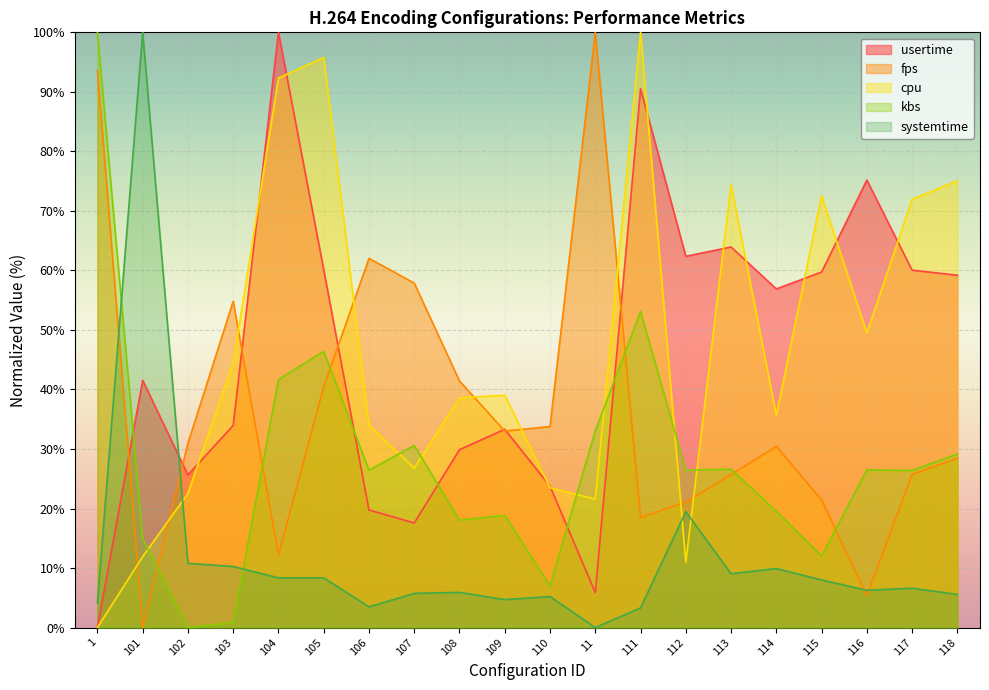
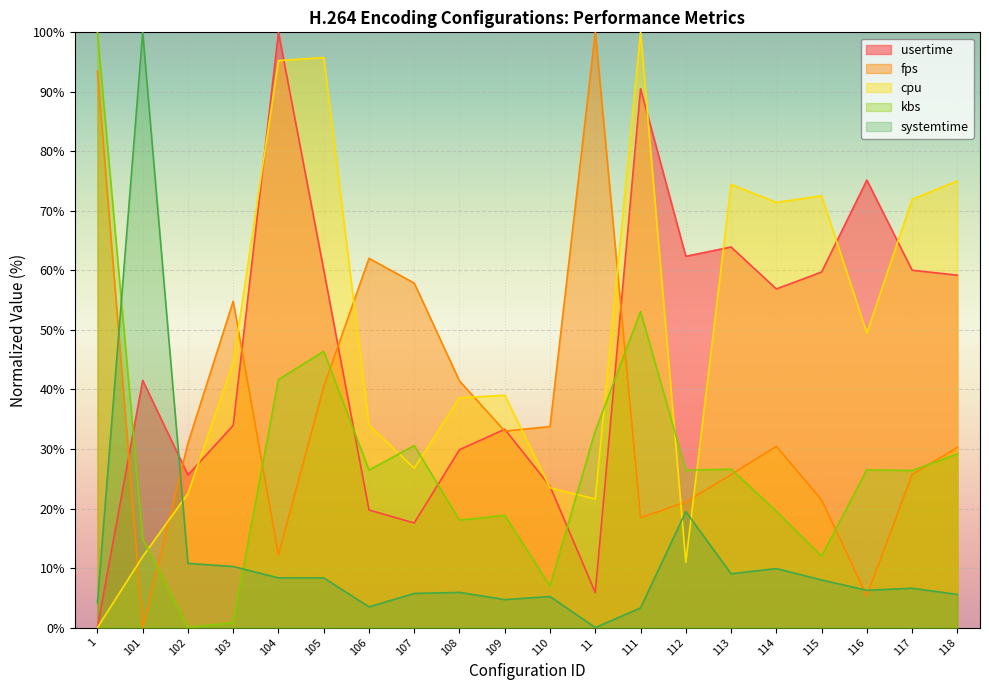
  {
    "usertime": {
      "101": "42%",
      "102": "26%",
      "103": "34%",
      "104": "100%",
      "105": "60%",
      "106": "20%",
      "107": "18%",
      "108": "30%",
      "11": "6%",
      "111": "91%",
      "112": "62%",
      "113": "64%",
      "114": "57%",
      "115": "60%",
      "116": "75%",
      "117": "60%",
      "118": "59%"
    },
    "fps": {
      "1": "94%",
      "101": "0%",
      "102": "31%",
      "103": "55%",
      "104": "12%",
      "105": "40%",
      "106": "62%",
      "107": "58%",
      "108": "41%",
      "110": "34%",
      "11": "100%",
      "111": "18%",
      "112": "21%",
      "113": "26%",
      "114": "30%",
      "115": "21%",
      "116": "5%",
      "117": "26%",
-     "118": "28%"
+     "118": "30%"
    },
    "cpu": {
      "101": "12%",
      "102": "23%",
      "103": "44%",
-     "104": "92%",
+     "104": "95%",
      "105": "96%",
      "106": "34%",
      "107": "27%",
      "108": "39%",
      "109": "39%",
      "11": "22%",
      "111": "100%",
      "112": "11%",
      "113": "74%",
-     "114": "36%",
+     "114": "71%",
      "115": "73%",
      "116": "49%",
      "117": "72%",
      "118": "75%"
    }
  }
